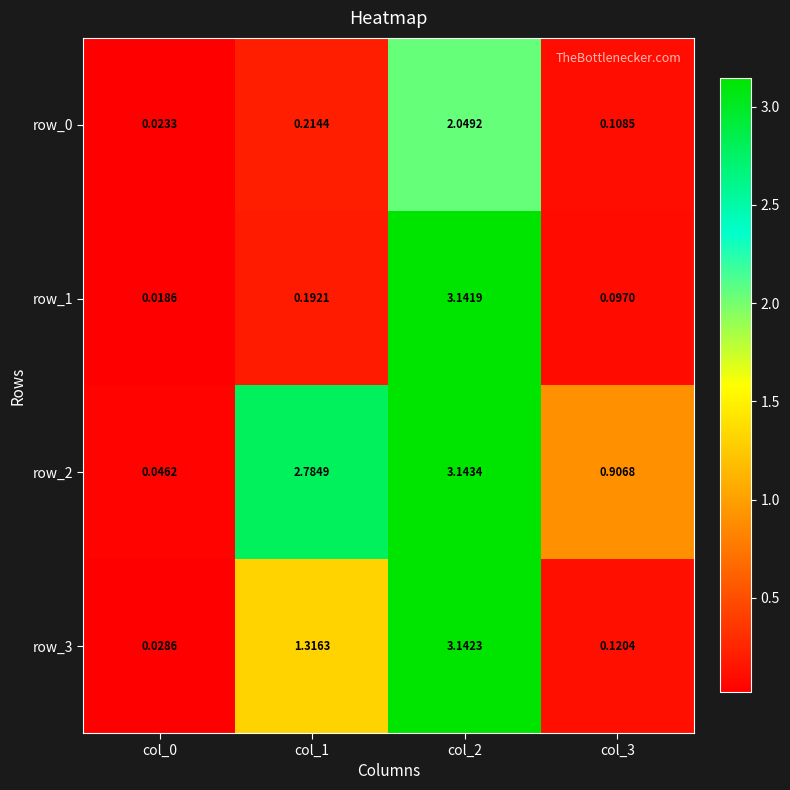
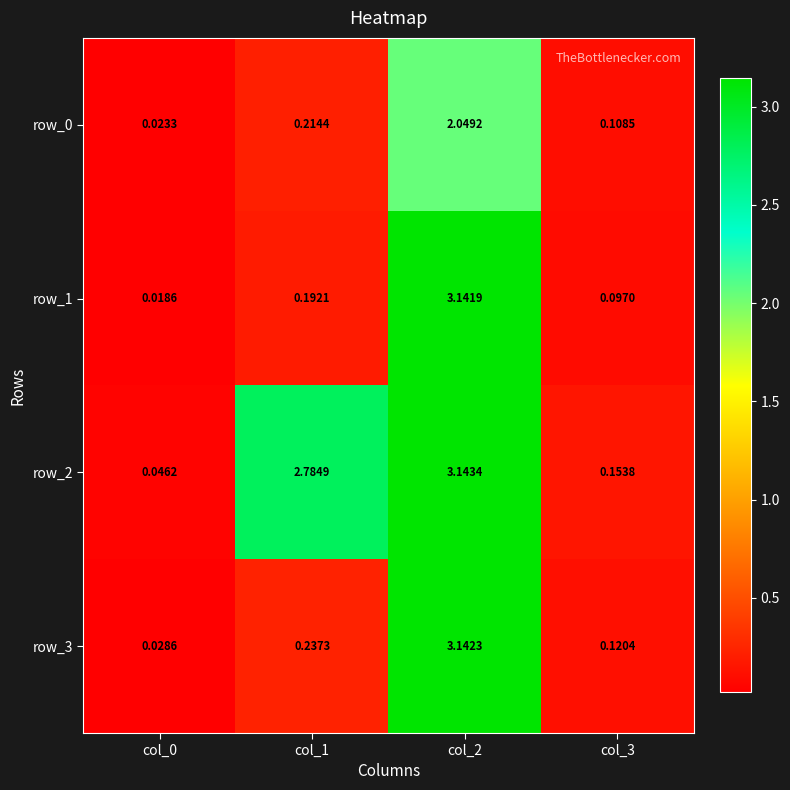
  {
    "row_0": {
      "col_0": 0.0233,
      "col_1": 0.2144,
      "col_2": 2.0492
    },
    "row_1": {
      "col_0": 0.0186,
      "col_1": 0.1921,
      "col_2": 3.1419,
      "col_3": 0.0970
    },
    "row_2": {
      "col_0": 0.0462,
      "col_1": 2.7849,
      "col_2": 3.1434,
-     "col_3": 0.9068
+     "col_3": 0.1538
    },
    "row_3": {
      "col_0": 0.0286,
-     "col_1": 1.3163,
+     "col_1": 0.2373,
      "col_2": 3.1423,
      "col_3": 0.1204
    }
  }
